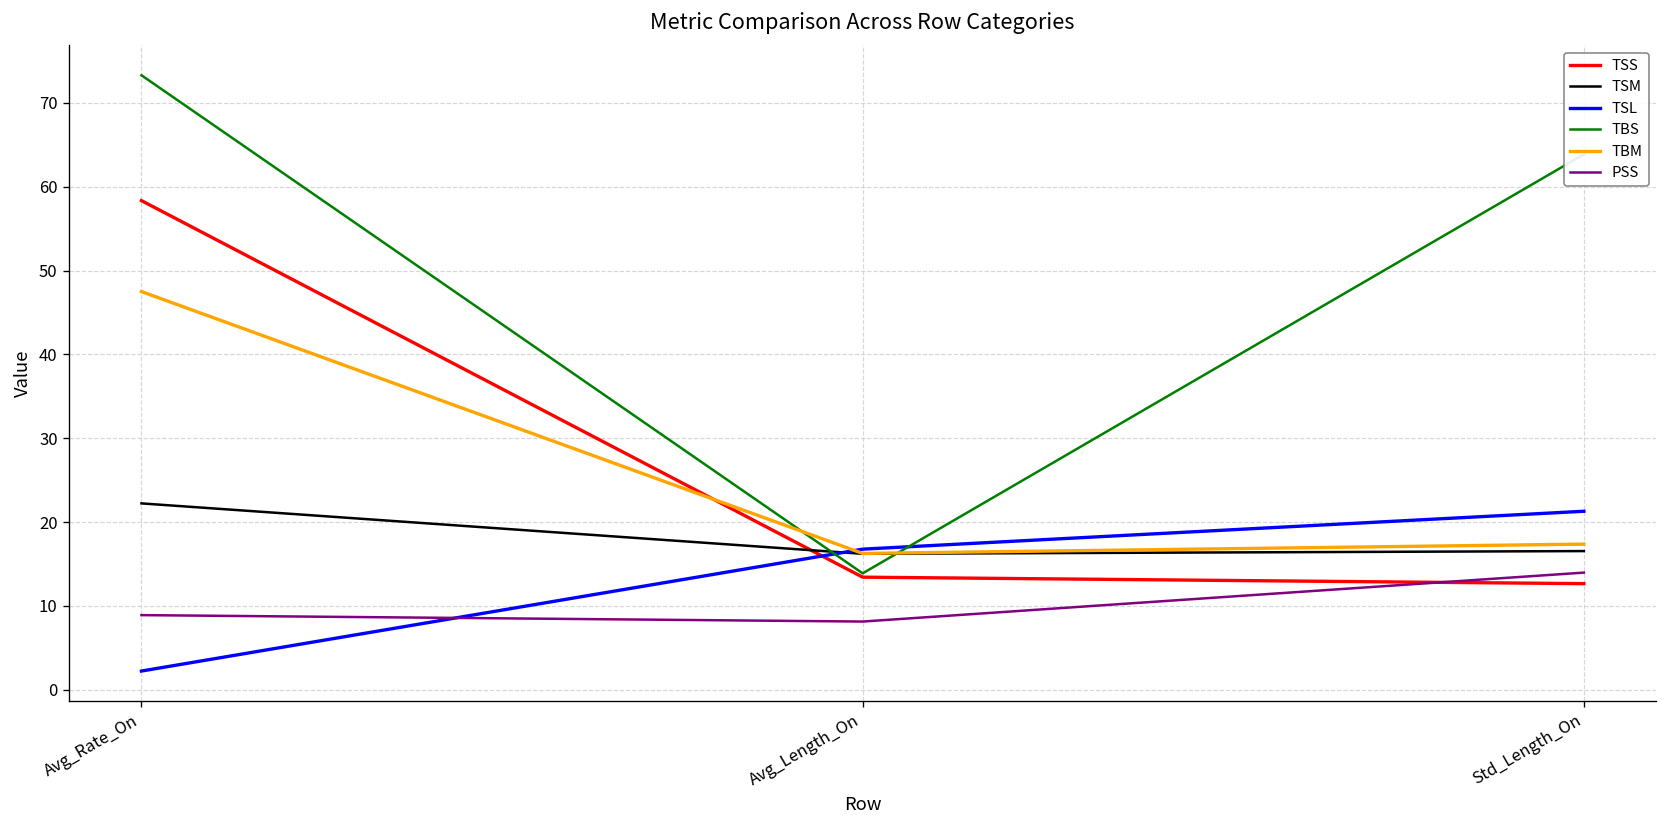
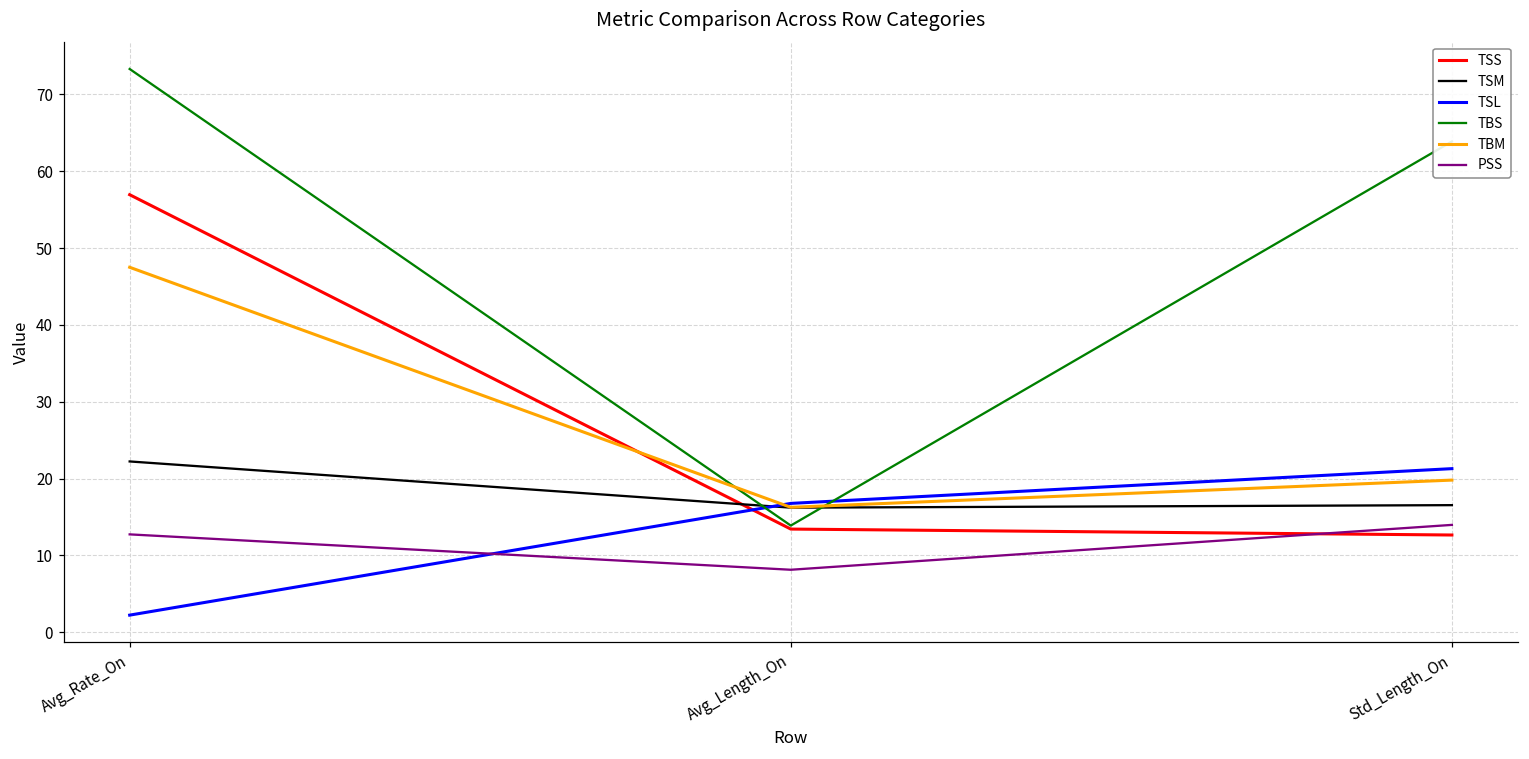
  {
    "TSS": {
-     "Avg_Rate_On": 58,
+     "Avg_Rate_On": 57,
      "Avg_Length_On": 13,
      "Std_Length_On": 13
    },
    "TSM": {
      "Avg_Rate_On": 22,
      "Std_Length_On": 17
    },
    "TSL": {
      "Avg_Rate_On": 2,
      "Avg_Length_On": 17,
      "Std_Length_On": 21
    },
    "TBS": {
      "Avg_Rate_On": 73,
      "Avg_Length_On": 14
    },
    "TBM": {
      "Avg_Rate_On": 48,
-     "Std_Length_On": 17
+     "Std_Length_On": 20
    },
    "PSS": {
-     "Avg_Rate_On": 9,
+     "Avg_Rate_On": 13,
      "Avg_Length_On": 8,
      "Std_Length_On": 14
    }
  }
